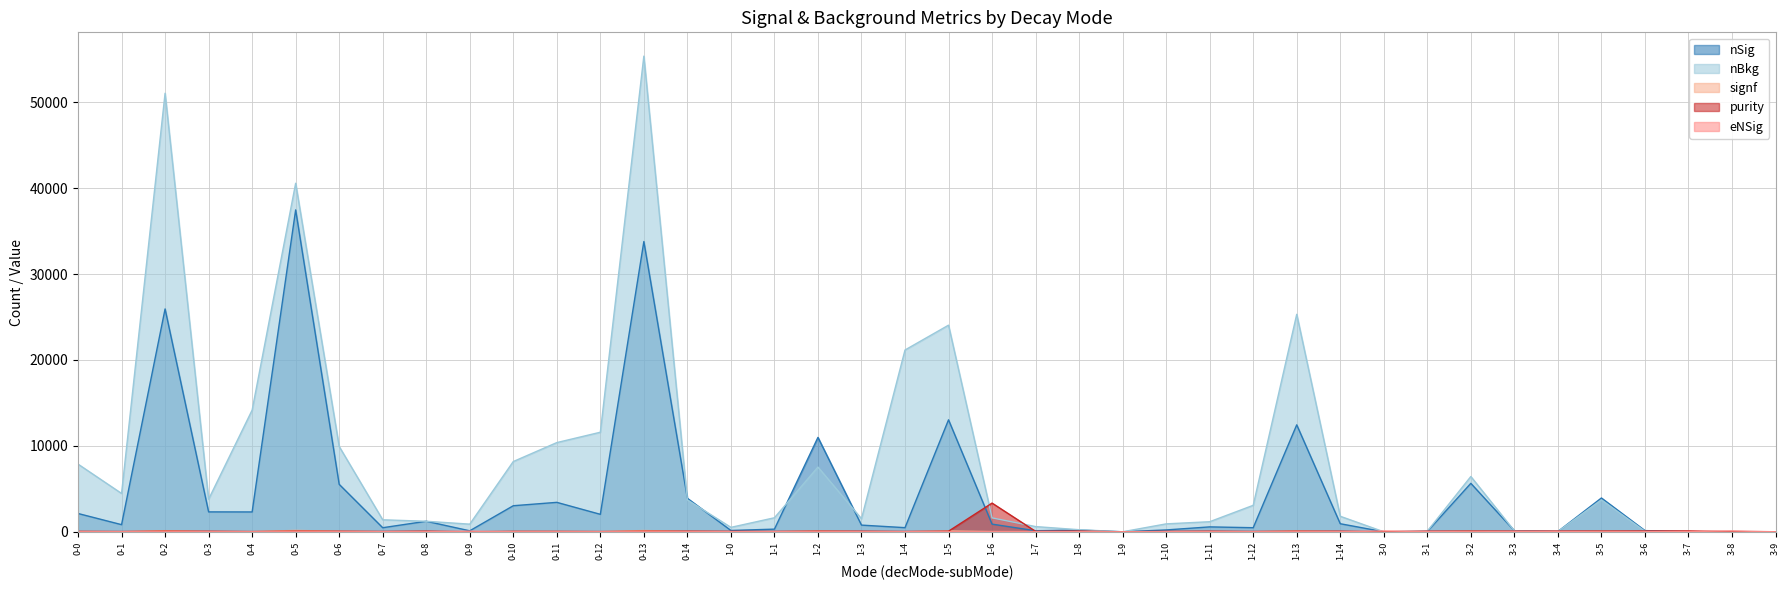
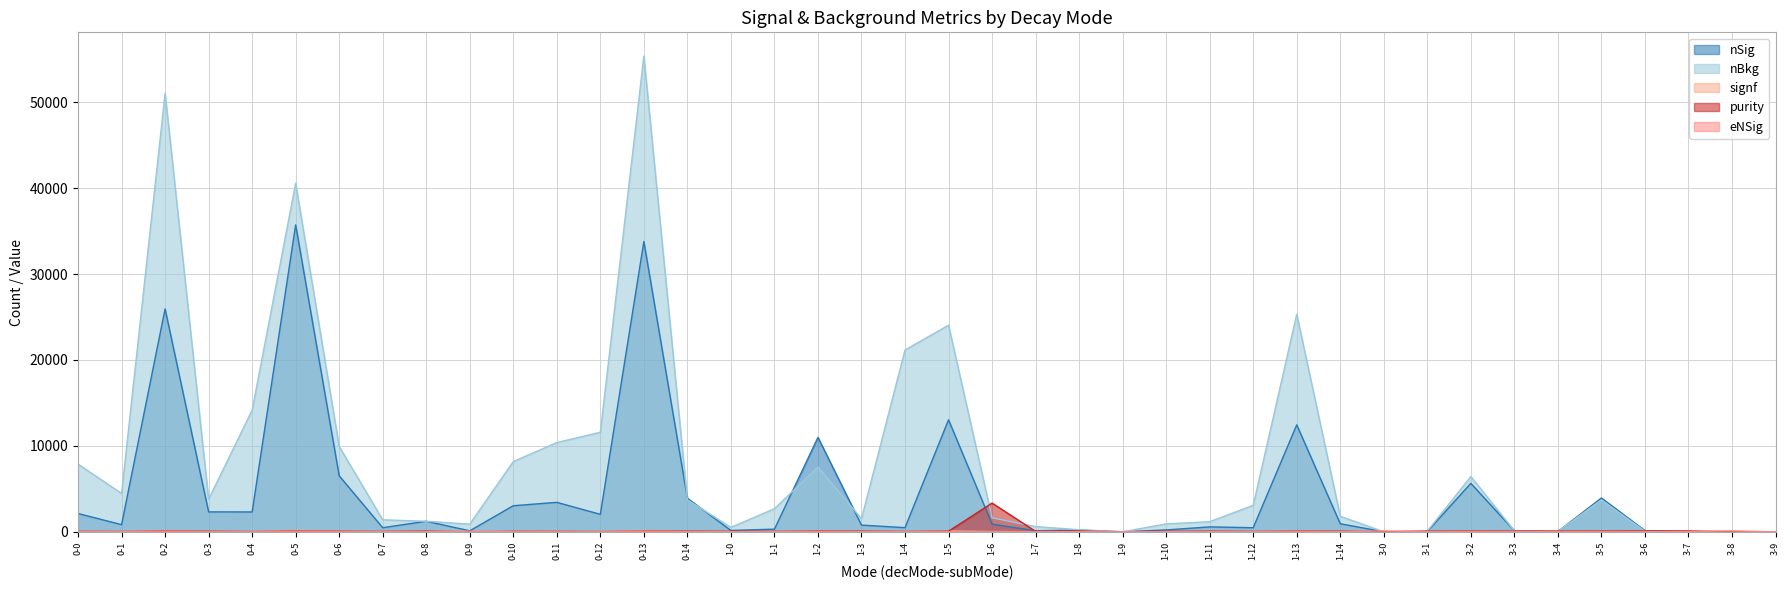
  {
    "nSig": {
      "0-0": 2000,
      "0-1": 1000,
      "0-2": 26000,
      "0-3": 2000,
      "0-4": 2000,
-     "0-5": 37000,
-     "0-6": 6000,
+     "0-5": 36000,
+     "0-6": 7000,
      "0-7": 0,
      "0-10": 3000,
      "0-11": 3000,
      "0-12": 2000,
      "0-13": 34000,
      "1-2": 11000,
      "1-3": 1000,
      "1-4": 0,
      "1-5": 13000,
      "1-6": 1000,
      "1-11": 1000,
      "1-12": 0,
      "1-13": 12000,
      "1-14": 1000,
      "3-2": 6000
    },
    "nBkg": {
      "0-0": 8000,
      "0-1": 4000,
      "0-2": 51000,
      "0-3": 4000,
      "0-4": 14000,
      "0-5": 41000,
      "0-6": 10000,
      "0-7": 1000,
      "0-9": 1000,
      "0-10": 8000,
      "0-11": 10000,
      "0-12": 12000,
      "0-13": 55000,
      "1-0": 1000,
-     "1-1": 2000,
+     "1-1": 3000,
      "1-2": 8000,
      "1-3": 2000,
      "1-4": 21000,
      "1-5": 24000,
      "1-6": 2000,
      "1-7": 1000,
      "1-10": 1000,
      "1-11": 1000,
      "1-12": 3000,
      "1-13": 25000,
      "1-14": 2000,
      "3-2": 6000
    },
    "purity": {
      "1-6": 3000
    }
  }
